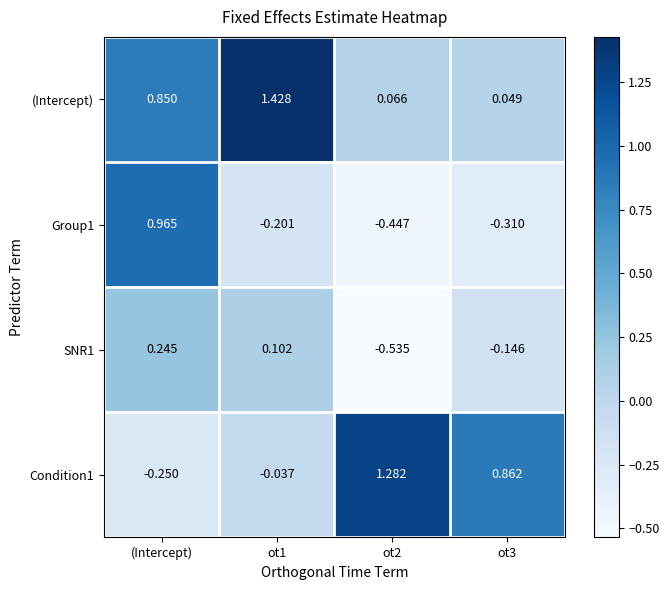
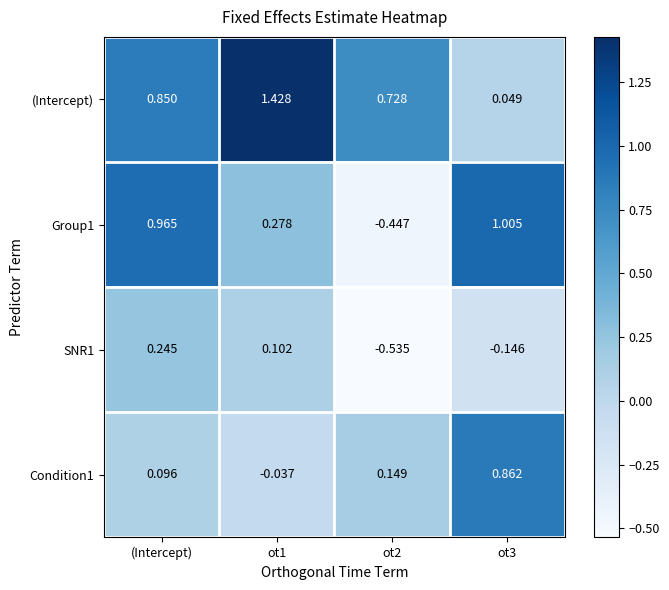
  {
    "(Intercept)": {
      "(Intercept)": 0.850,
      "ot1": 1.428,
-     "ot2": 0.066,
+     "ot2": 0.728,
      "ot3": 0.049
    },
    "Group1": {
      "(Intercept)": 0.965,
-     "ot1": -0.201,
+     "ot1": 0.278,
      "ot2": -0.447,
-     "ot3": -0.310
+     "ot3": 1.005
    },
    "SNR1": {
      "(Intercept)": 0.245,
      "ot1": 0.102,
      "ot2": -0.535,
      "ot3": -0.146
    },
    "Condition1": {
-     "(Intercept)": -0.250,
+     "(Intercept)": 0.096,
      "ot1": -0.037,
-     "ot2": 1.282,
+     "ot2": 0.149,
      "ot3": 0.862
    }
  }
